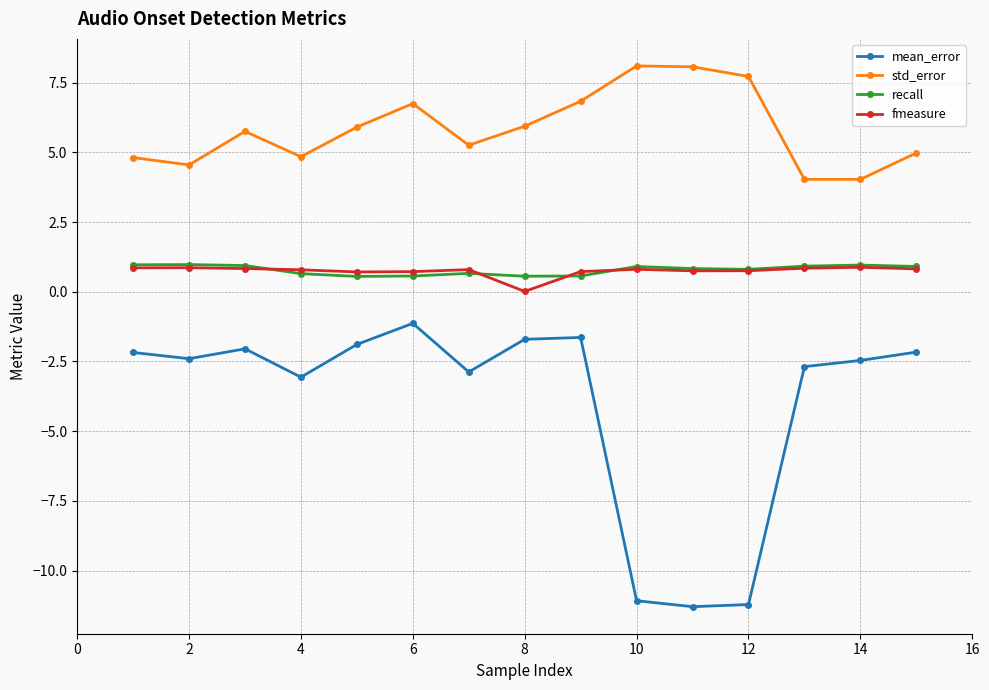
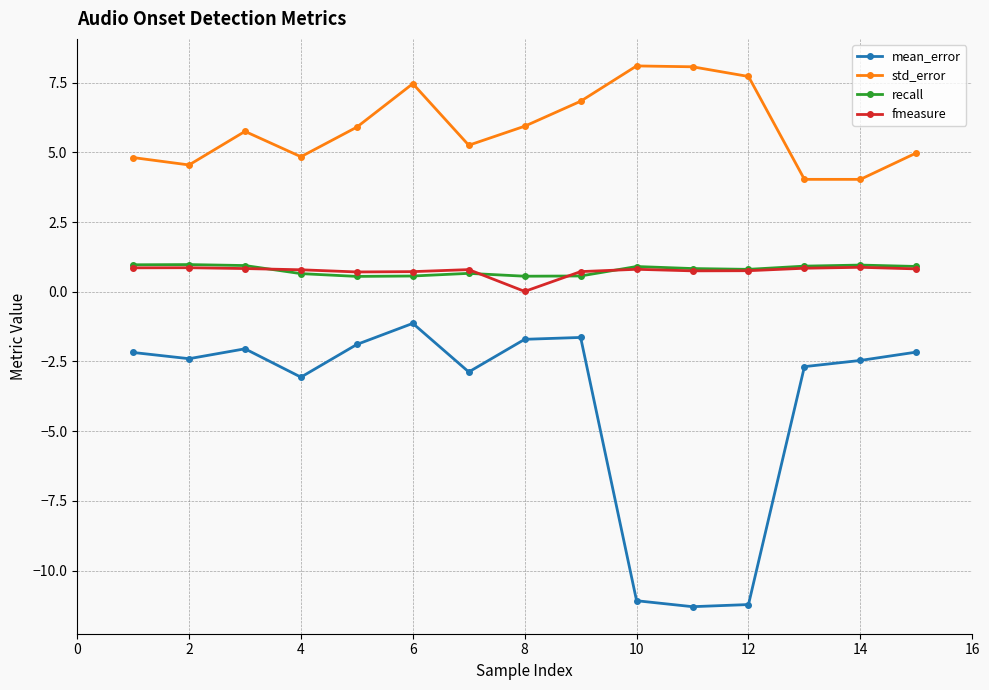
  {
    "mean_error": {
      "2": -2.4,
      "4": -3.1,
      "6": -1.1,
      "8": -1.7,
      "10": -11.1,
      "12": -11.2,
      "14": -2.5
    },
    "std_error": {
      "2": 4.5,
      "4": 4.8,
-     "6": 6.8,
+     "6": 7.5,
      "8": 5.9,
      "10": 8.1,
      "12": 7.7,
      "14": 4.0
    },
    "recall": {
      "2": 1.0,
      "4": 0.7,
      "6": 0.6,
      "8": 0.6,
      "10": 0.9
    },
    "fmeasure": {
      "2": 0.9,
      "4": 0.8,
      "6": 0.7,
      "8": 0.0,
      "10": 0.8
    }
  }
